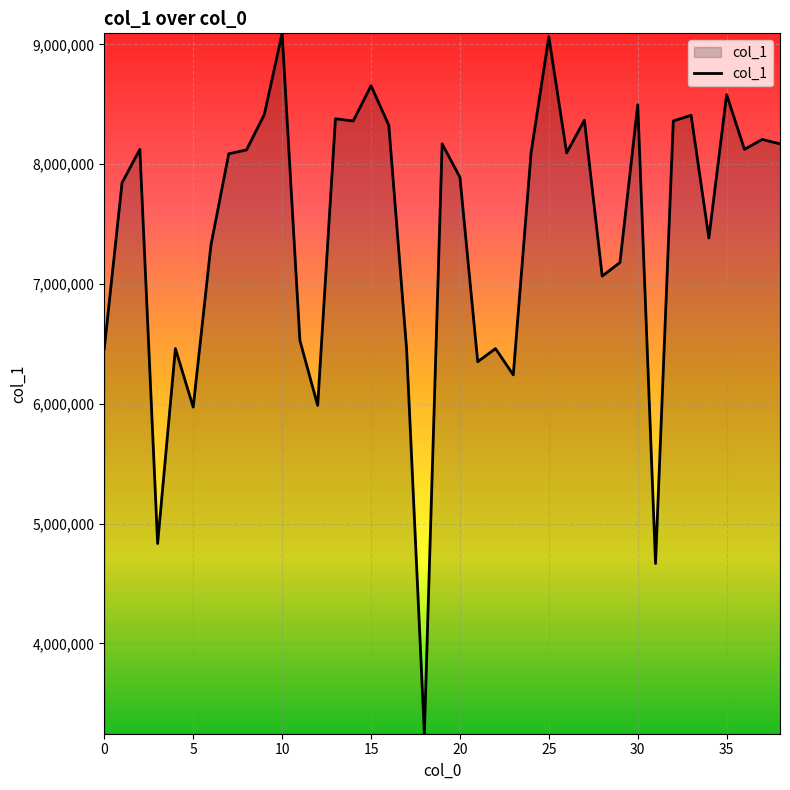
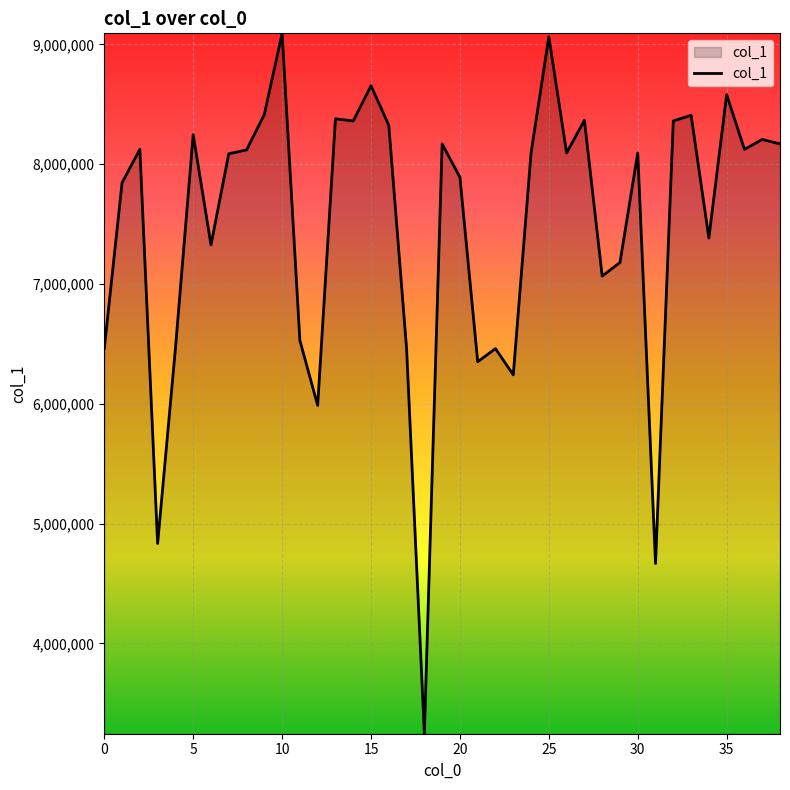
  {
    "0": "6,460,000",
-   "5": "5,970,000",
+   "5": "8,250,000",
    "10": "9,090,000",
    "15": "8,660,000",
    "20": "7,890,000",
    "25": "9,060,000",
-   "30": "8,500,000",
+   "30": "8,090,000",
    "35": "8,580,000"
  }
